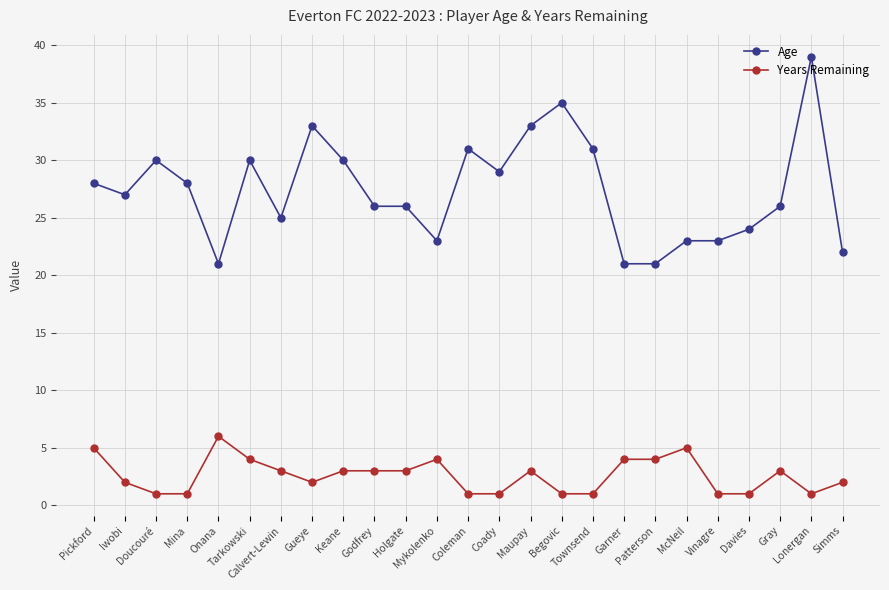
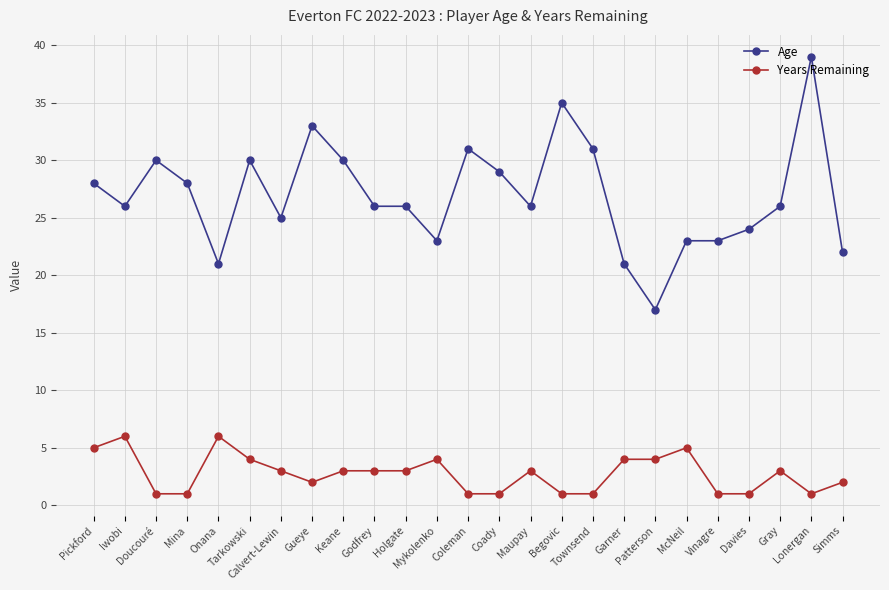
  {
    "Age": {
      "Pickford": 28,
-     "Iwobi": 27,
+     "Iwobi": 26,
      "Doucouré": 30,
      "Mina": 28,
      "Onana": 21,
      "Tarkowski": 30,
      "Calvert-Lewin": 25,
      "Gueye": 33,
      "Keane": 30,
      "Godfrey": 26,
      "Holgate": 26,
      "Mykolenko": 23,
      "Coleman": 31,
      "Coady": 29,
-     "Maupay": 33,
+     "Maupay": 26,
      "Begovic": 35,
      "Townsend": 31,
      "Garner": 21,
-     "Patterson": 21,
+     "Patterson": 17,
      "McNeil": 23,
      "Vinagre": 23,
      "Davies": 24,
      "Gray": 26,
      "Lonergan": 39,
      "Simms": 22
    },
    "Years Remaining": {
      "Pickford": 5,
-     "Iwobi": 2,
+     "Iwobi": 6,
      "Doucouré": 1,
      "Mina": 1,
      "Onana": 6,
      "Tarkowski": 4,
      "Calvert-Lewin": 3,
      "Gueye": 2,
      "Keane": 3,
      "Godfrey": 3,
      "Holgate": 3,
      "Mykolenko": 4,
      "Coleman": 1,
      "Coady": 1,
      "Maupay": 3,
      "Begovic": 1,
      "Townsend": 1,
      "Garner": 4,
      "Patterson": 4,
      "McNeil": 5,
      "Vinagre": 1,
      "Davies": 1,
      "Gray": 3,
      "Lonergan": 1,
      "Simms": 2
    }
  }
